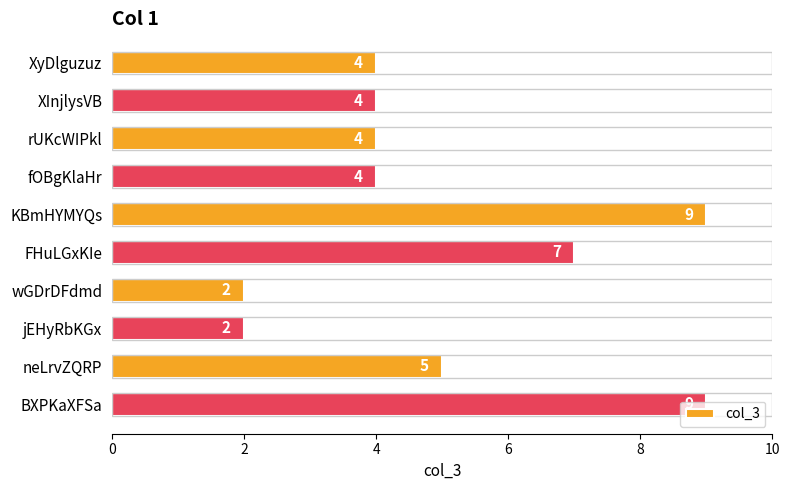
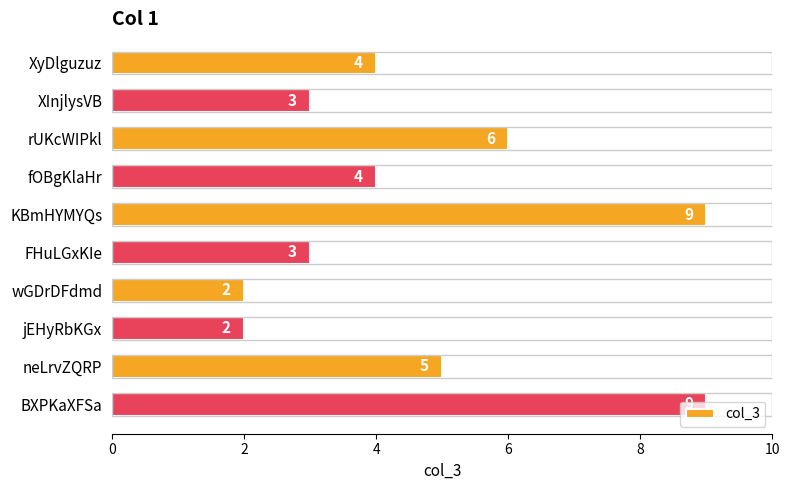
  {
    "XyDlguzuz": 4,
-   "XInjlysVB": 4,
-   "rUKcWIPkl": 4,
+   "XInjlysVB": 3,
+   "rUKcWIPkl": 6,
    "fOBgKlaHr": 4,
    "KBmHYMYQs": 9,
-   "FHuLGxKIe": 7,
+   "FHuLGxKIe": 3,
    "wGDrDFdmd": 2,
    "jEHyRbKGx": 2,
    "neLrvZQRP": 5
  }
